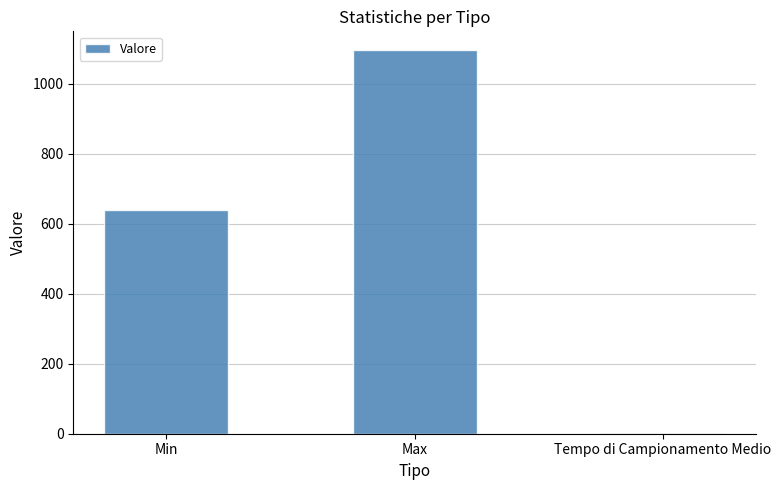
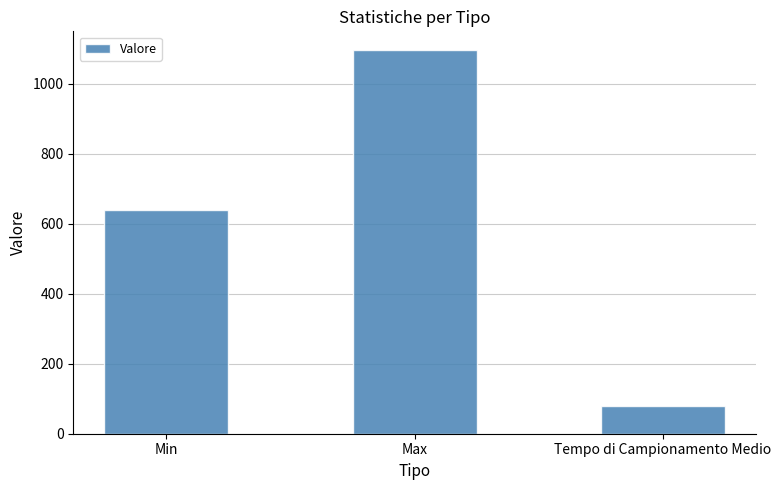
  {
    "Min": 640,
    "Max": 1100,
-   "Tempo di Campionamento Medio": 0
+   "Tempo di Campionamento Medio": 80
  }
